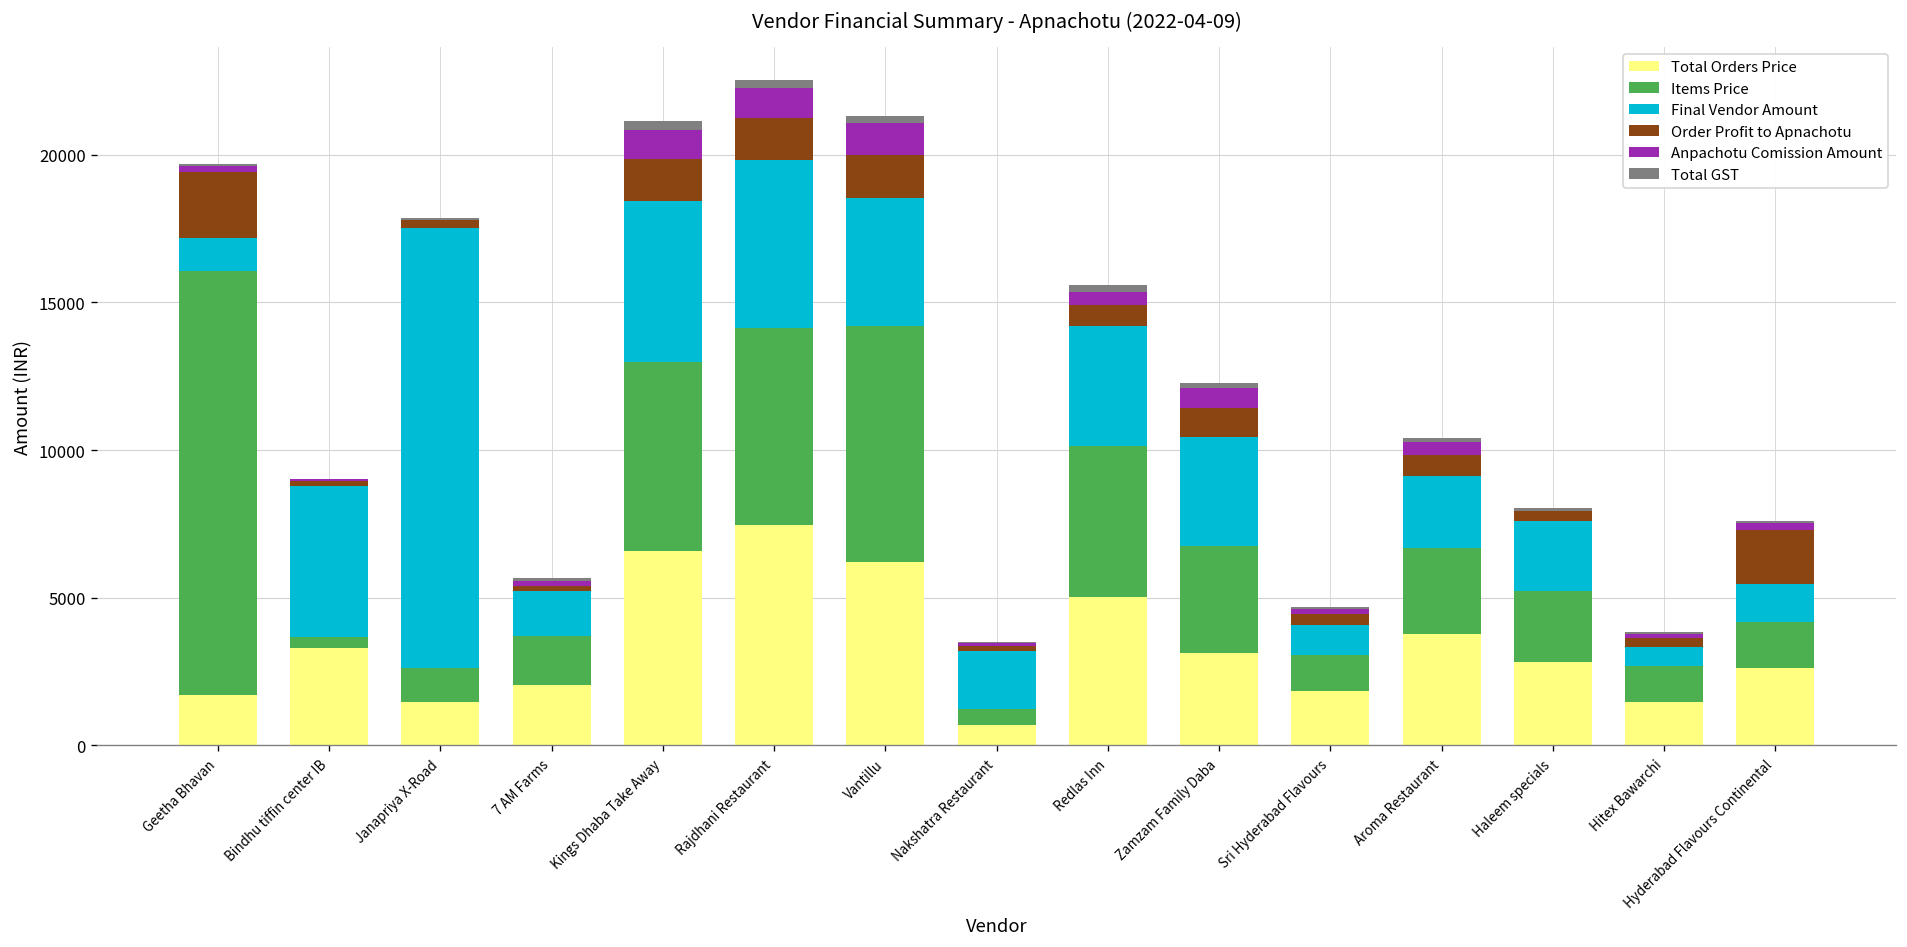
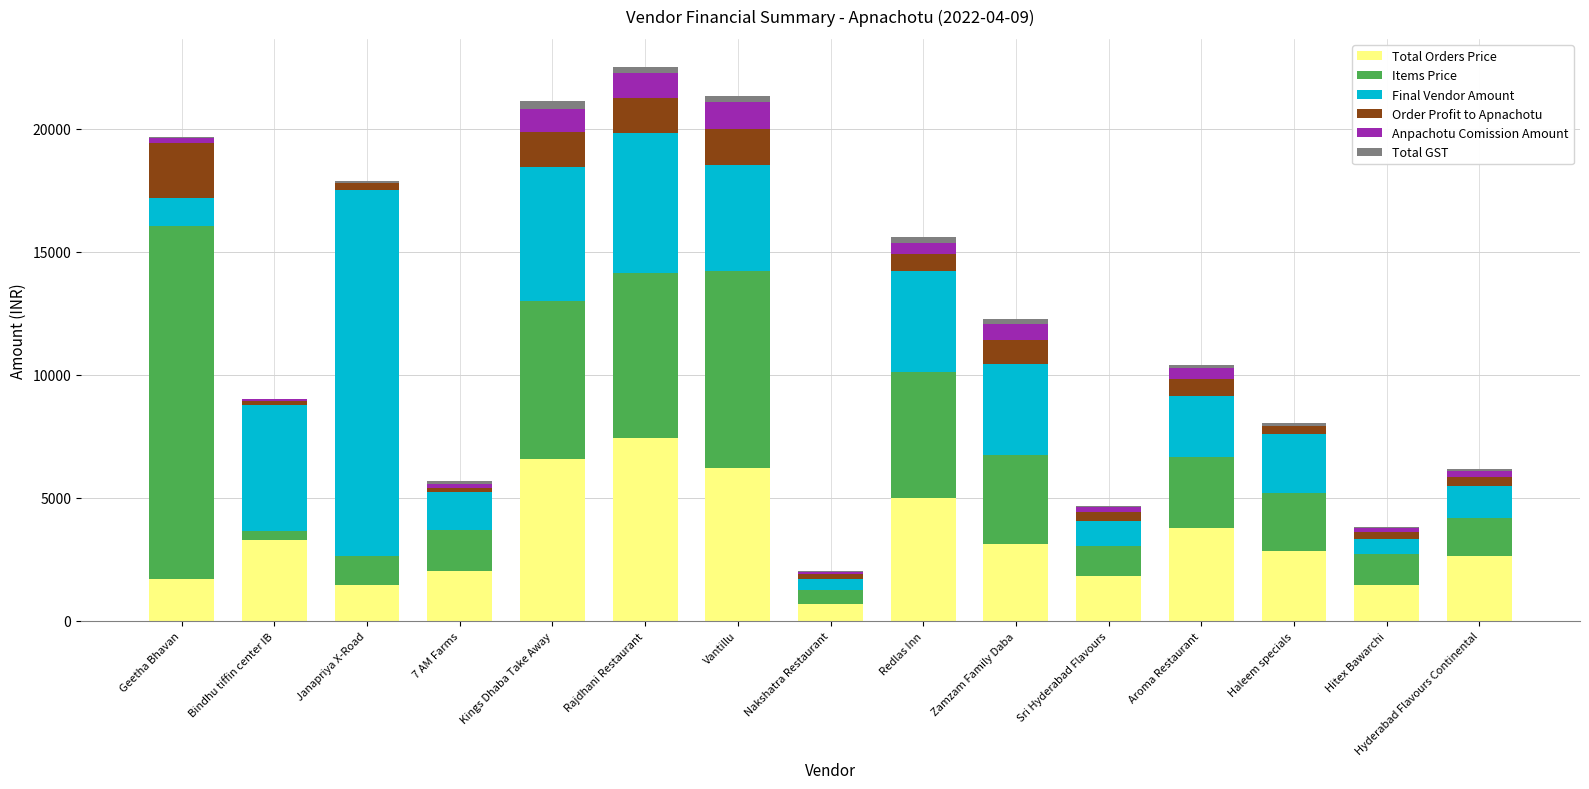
  {
    "Total Orders Price": {
      "Geetha Bhavan": 1700,
      "Bindhu tiffin center IB": 3300,
      "Janapriya X-Road": 1500,
      "7 AM Farms": 2000,
      "Kings Dhaba Take Away": 6600,
      "Rajdhani Restaurant": 7400,
      "Vantillu": 6200,
      "Nakshatra Restaurant": 700,
      "Redlas Inn": 5000,
      "Zamzam Family Daba": 3100,
      "Sri Hyderabad Flavours": 1800,
      "Aroma Restaurant": 3800,
      "Haleem specials": 2800,
      "Hitex Bawarchi": 1500,
      "Hyderabad Flavours Continental": 2600
    },
    "Items Price": {
      "Geetha Bhavan": 14400,
      "Bindhu tiffin center IB": 400,
      "Janapriya X-Road": 1200,
      "7 AM Farms": 1700,
      "Kings Dhaba Take Away": 6400,
      "Rajdhani Restaurant": 6700,
      "Vantillu": 8000,
      "Nakshatra Restaurant": 600,
      "Redlas Inn": 5100,
      "Zamzam Family Daba": 3600,
      "Sri Hyderabad Flavours": 1200,
      "Aroma Restaurant": 2900,
      "Haleem specials": 2400,
      "Hitex Bawarchi": 1200,
      "Hyderabad Flavours Continental": 1500
    },
    "Final Vendor Amount": {
      "Geetha Bhavan": 1100,
      "Bindhu tiffin center IB": 5100,
      "Janapriya X-Road": 14900,
      "7 AM Farms": 1500,
      "Kings Dhaba Take Away": 5500,
      "Rajdhani Restaurant": 5700,
      "Vantillu": 4300,
-     "Nakshatra Restaurant": 1900,
+     "Nakshatra Restaurant": 500,
      "Redlas Inn": 4100,
      "Zamzam Family Daba": 3700,
      "Sri Hyderabad Flavours": 1000,
      "Aroma Restaurant": 2500,
      "Haleem specials": 2400,
      "Hitex Bawarchi": 600,
      "Hyderabad Flavours Continental": 1300
    },
    "Order Profit to Apnachotu": {
      "Geetha Bhavan": 2200,
      "Bindhu tiffin center IB": 200,
      "Janapriya X-Road": 300,
      "7 AM Farms": 200,
      "Kings Dhaba Take Away": 1400,
      "Rajdhani Restaurant": 1400,
      "Vantillu": 1400,
      "Nakshatra Restaurant": 200,
      "Redlas Inn": 700,
      "Zamzam Family Daba": 1000,
      "Sri Hyderabad Flavours": 400,
      "Aroma Restaurant": 700,
      "Haleem specials": 300,
      "Hitex Bawarchi": 300,
-     "Hyderabad Flavours Continental": 1800
+     "Hyderabad Flavours Continental": 400
    },
    "Anpachotu Comission Amount": {
      "Geetha Bhavan": 200,
      "Janapriya X-Road": 0,
      "7 AM Farms": 200,
      "Kings Dhaba Take Away": 1000,
      "Rajdhani Restaurant": 1000,
      "Vantillu": 1100,
      "Redlas Inn": 500,
      "Zamzam Family Daba": 600,
      "Sri Hyderabad Flavours": 200,
      "Aroma Restaurant": 400,
      "Haleem specials": 0,
      "Hitex Bawarchi": 100,
      "Hyderabad Flavours Continental": 200
    },
    "Total GST": {
      "Kings Dhaba Take Away": 300,
      "Rajdhani Restaurant": 300,
      "Vantillu": 300,
      "Redlas Inn": 200,
      "Zamzam Family Daba": 200,
      "Aroma Restaurant": 100,
      "Haleem specials": 100
    }
  }
